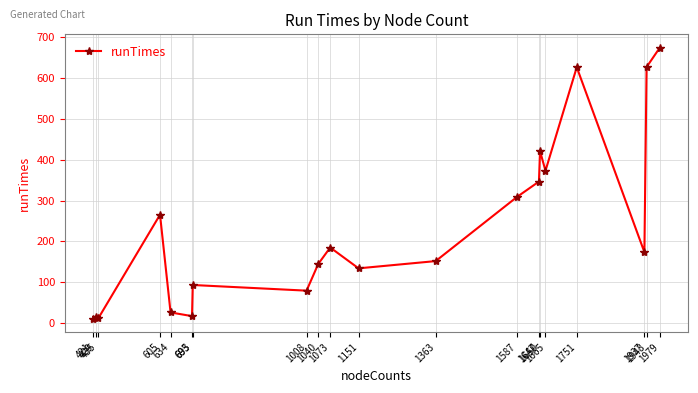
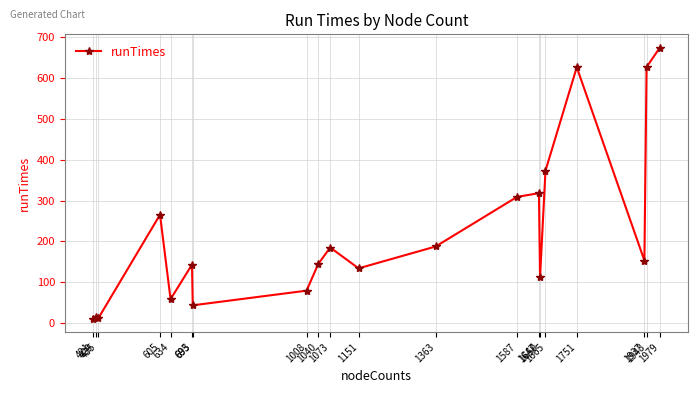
  {
    "421": 10,
    "429": 20,
    "435": 10,
    "605": 270,
-   "634": 30,
-   "693": 20,
-   "695": 90,
+   "634": 60,
+   "693": 140,
+   "695": 40,
    "1008": 80,
    "1040": 140,
    "1073": 190,
    "1151": 130,
-   "1363": 150,
+   "1363": 190,
    "1587": 310,
-   "1647": 350,
-   "1650": 420,
+   "1647": 320,
+   "1650": 110,
    "1665": 370,
    "1751": 630,
-   "1937": 170,
+   "1937": 150,
    "1943": 630,
    "1979": 670
  }
